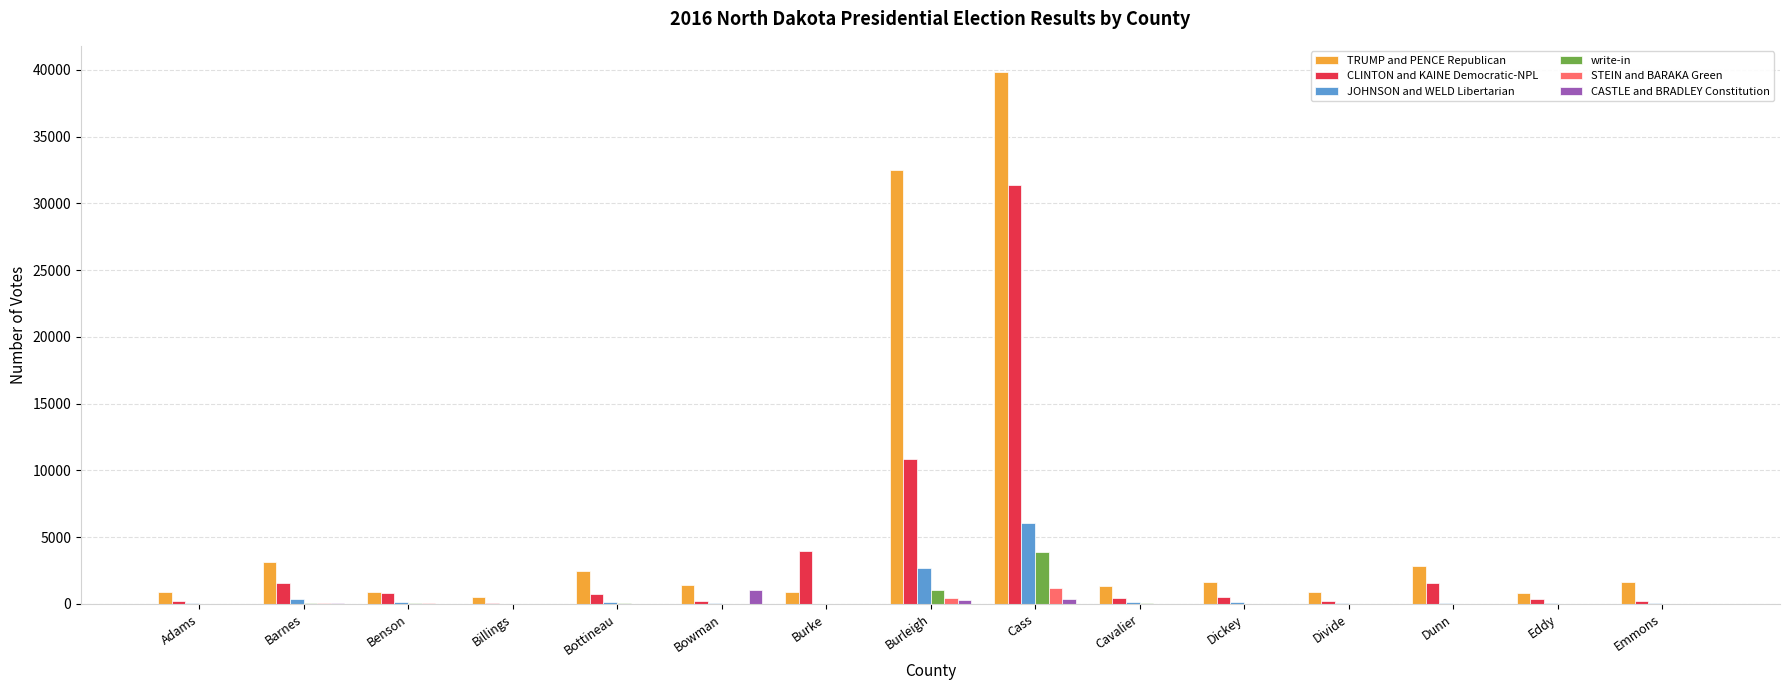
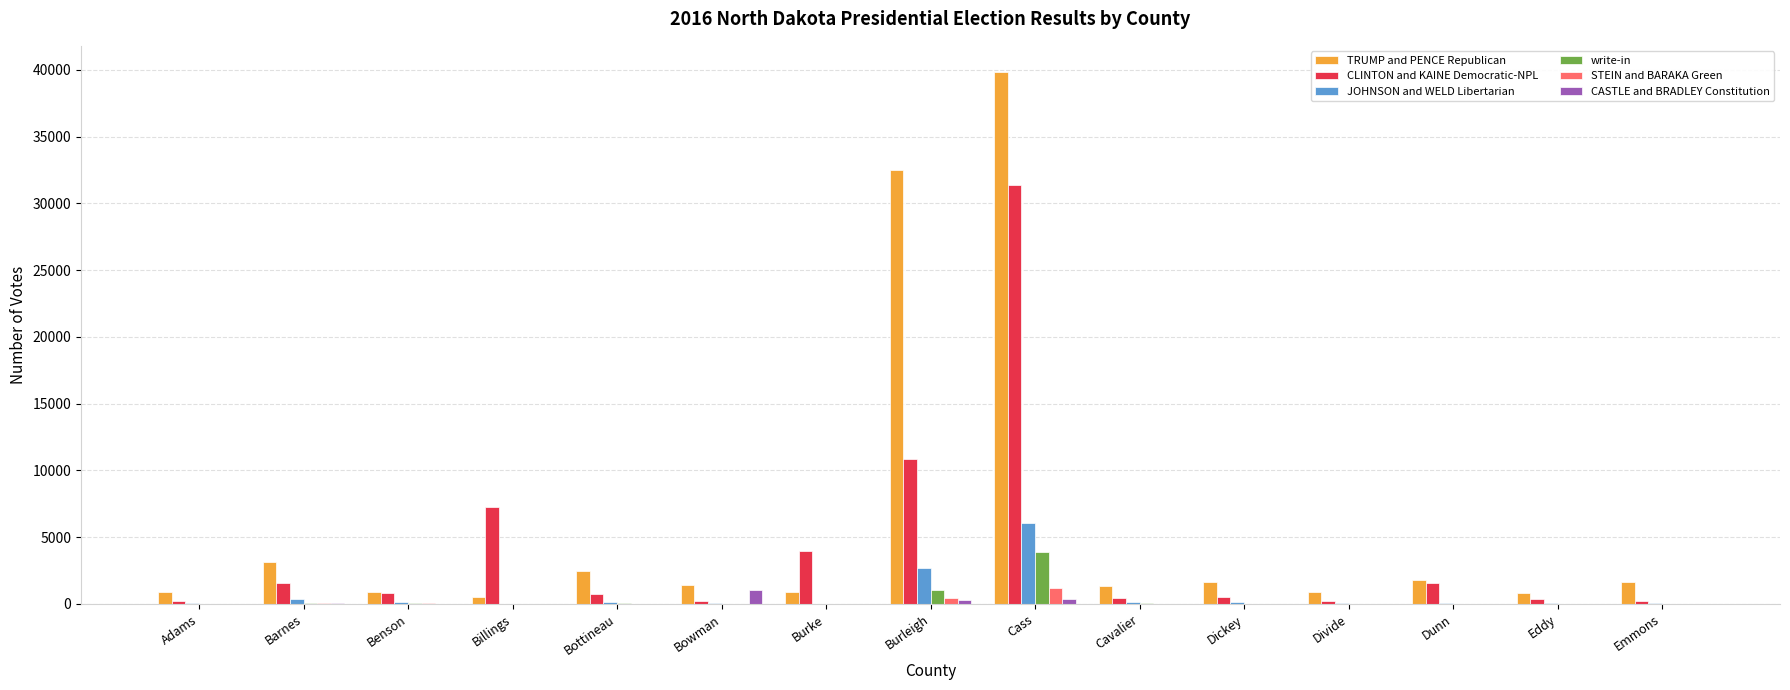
  {
    "TRUMP and PENCE Republican": {
      "Adams": 900,
      "Barnes": 3200,
      "Benson": 900,
      "Billings": 500,
      "Bottineau": 2500,
      "Bowman": 1400,
      "Burke": 900,
      "Burleigh": 32500,
      "Cass": 39800,
      "Cavalier": 1400,
      "Dickey": 1700,
      "Divide": 900,
-     "Dunn": 2800,
+     "Dunn": 1800,
      "Eddy": 800,
      "Emmons": 1700
    },
    "CLINTON and KAINE Democratic-NPL": {
      "Adams": 200,
      "Barnes": 1600,
      "Benson": 800,
-     "Billings": 100,
+     "Billings": 7200,
      "Bottineau": 700,
      "Bowman": 200,
      "Burke": 3900,
      "Burleigh": 10900,
      "Cass": 31400,
      "Cavalier": 500,
      "Dickey": 600,
      "Divide": 200,
      "Dunn": 1600,
      "Eddy": 400,
      "Emmons": 200
    },
    "JOHNSON and WELD Libertarian": {
      "Barnes": 400,
      "Burleigh": 2700,
      "Cass": 6100
    },
    "write-in": {
      "Burleigh": 1100,
      "Cass": 3900
    },
    "STEIN and BARAKA Green": {
      "Burleigh": 500,
      "Cass": 1200
    },
    "CASTLE and BRADLEY Constitution": {
      "Bowman": 1100,
      "Burleigh": 300,
      "Cass": 400
    }
  }
